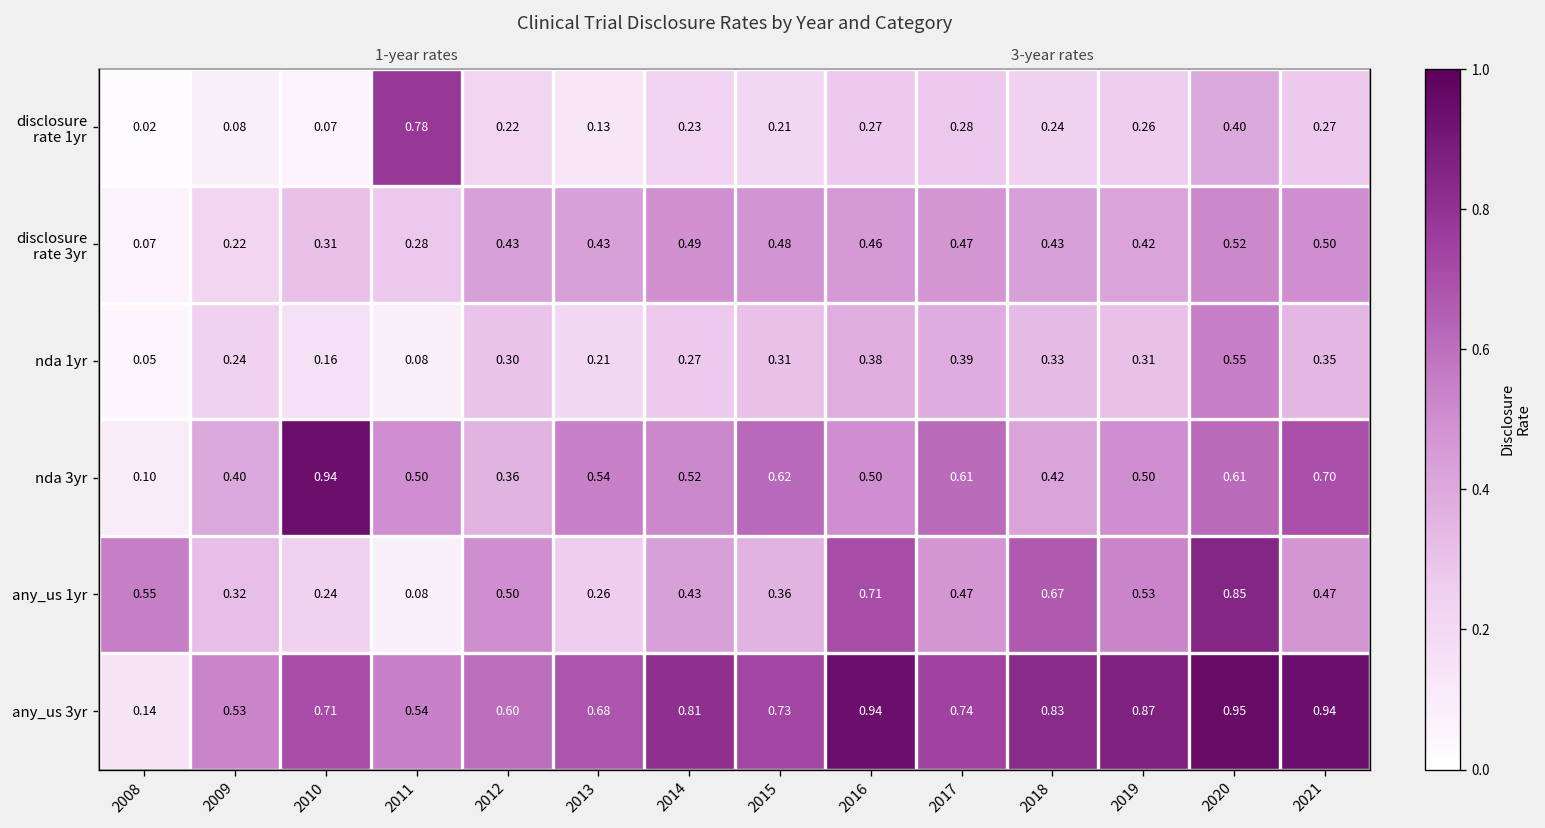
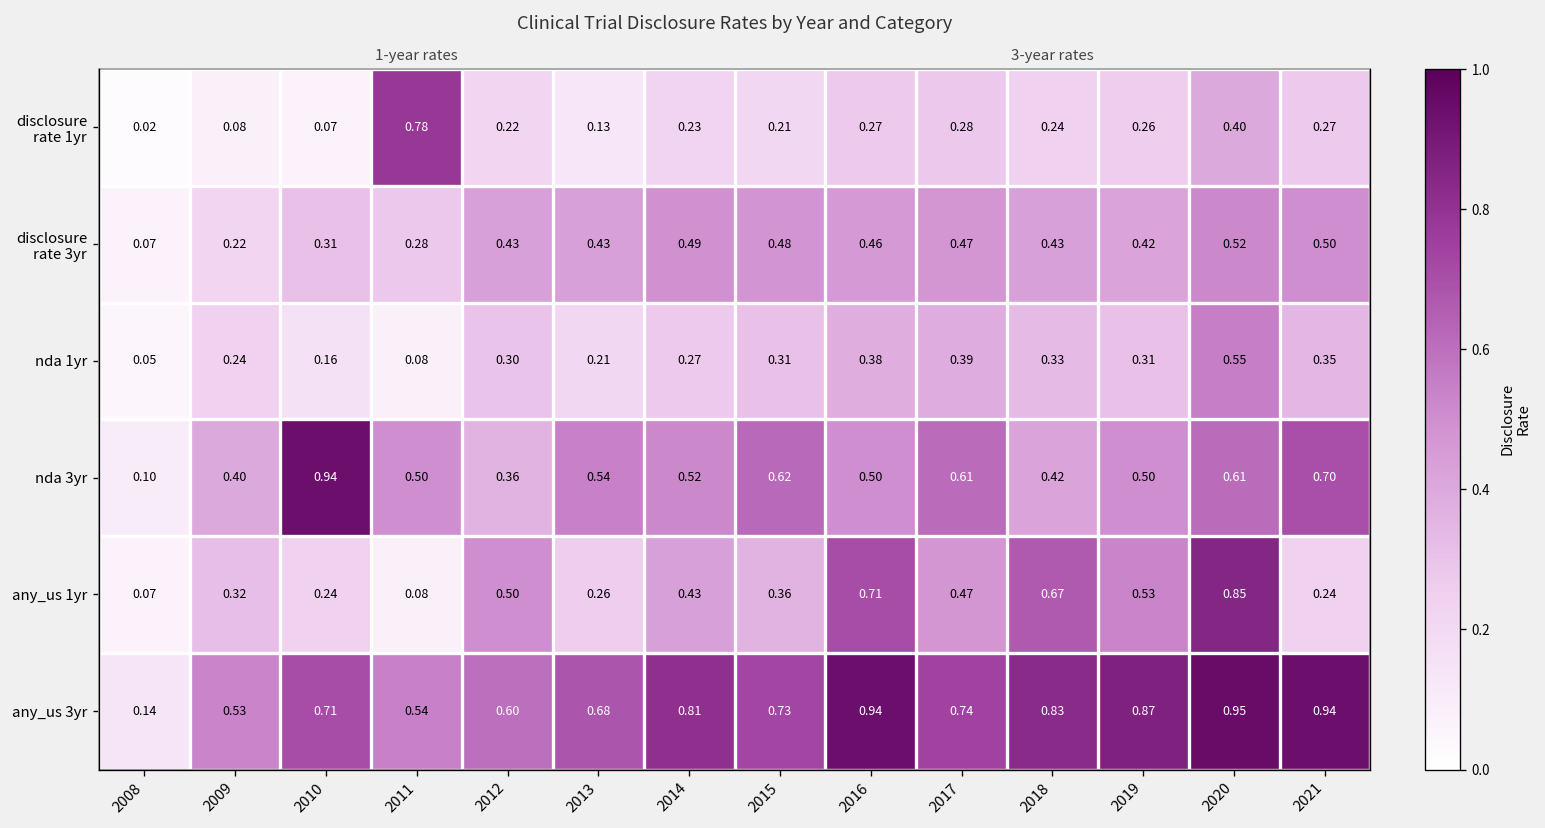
  {
    "disclosure rate 1yr": {
      "2008": 0.02,
      "2009": 0.08,
      "2010": 0.07,
      "2011": 0.78,
      "2012": 0.22,
      "2013": 0.13,
      "2014": 0.23,
      "2015": 0.21,
      "2016": 0.27,
      "2017": 0.28,
      "2018": 0.24,
      "2019": 0.26,
      "2020": 0.40,
      "2021": 0.27
    },
    "disclosure rate 3yr": {
      "2008": 0.07,
      "2009": 0.22,
      "2010": 0.31,
      "2011": 0.28,
      "2012": 0.43,
      "2013": 0.43,
      "2014": 0.49,
      "2015": 0.48,
      "2016": 0.46,
      "2017": 0.47,
      "2018": 0.43,
      "2019": 0.42,
      "2020": 0.52,
      "2021": 0.50
    },
    "nda 1yr": {
      "2008": 0.05,
      "2009": 0.24,
      "2010": 0.16,
      "2011": 0.08,
      "2012": 0.30,
      "2013": 0.21,
      "2014": 0.27,
      "2015": 0.31,
      "2016": 0.38,
      "2017": 0.39,
      "2018": 0.33,
      "2019": 0.31,
      "2020": 0.55,
      "2021": 0.35
    },
    "nda 3yr": {
      "2008": 0.10,
      "2009": 0.40,
      "2010": 0.94,
      "2011": 0.50,
      "2012": 0.36,
      "2013": 0.54,
      "2014": 0.52,
      "2015": 0.62,
      "2016": 0.50,
      "2017": 0.61,
      "2018": 0.42,
      "2019": 0.50,
      "2020": 0.61,
      "2021": 0.70
    },
    "any_us 1yr": {
-     "2008": 0.55,
+     "2008": 0.07,
      "2009": 0.32,
      "2010": 0.24,
      "2011": 0.08,
      "2012": 0.50,
      "2013": 0.26,
      "2014": 0.43,
      "2015": 0.36,
      "2016": 0.71,
      "2017": 0.47,
      "2018": 0.67,
      "2019": 0.53,
      "2020": 0.85,
-     "2021": 0.47
+     "2021": 0.24
    },
    "any_us 3yr": {
      "2008": 0.14,
      "2009": 0.53,
      "2010": 0.71,
      "2011": 0.54,
      "2012": 0.60,
      "2013": 0.68,
      "2014": 0.81,
      "2015": 0.73,
      "2016": 0.94,
      "2017": 0.74,
      "2018": 0.83,
      "2019": 0.87,
      "2020": 0.95,
      "2021": 0.94
    }
  }
